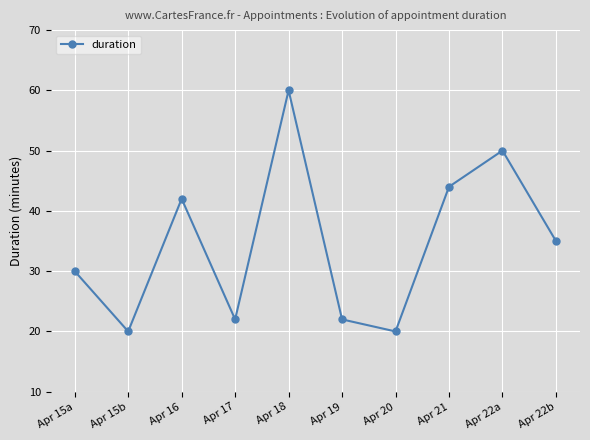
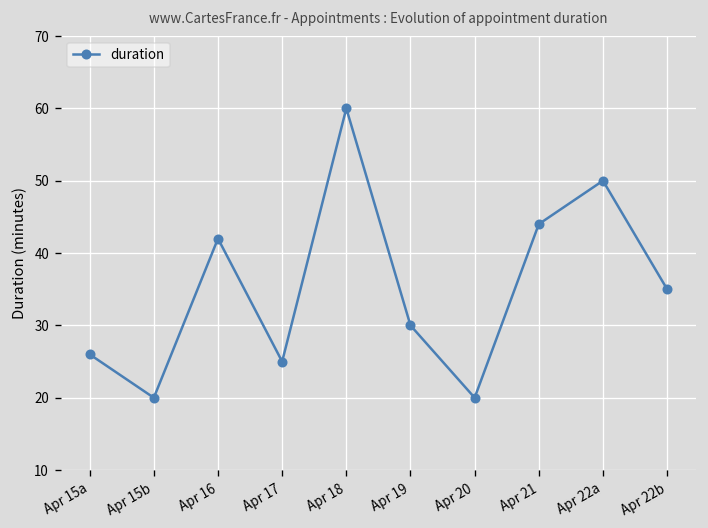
  {
-   "Apr 15a": 30,
+   "Apr 15a": 26,
    "Apr 15b": 20,
    "Apr 16": 42,
-   "Apr 17": 22,
+   "Apr 17": 25,
    "Apr 18": 60,
-   "Apr 19": 22,
+   "Apr 19": 30,
    "Apr 20": 20,
    "Apr 21": 44,
    "Apr 22a": 50,
    "Apr 22b": 35
  }
